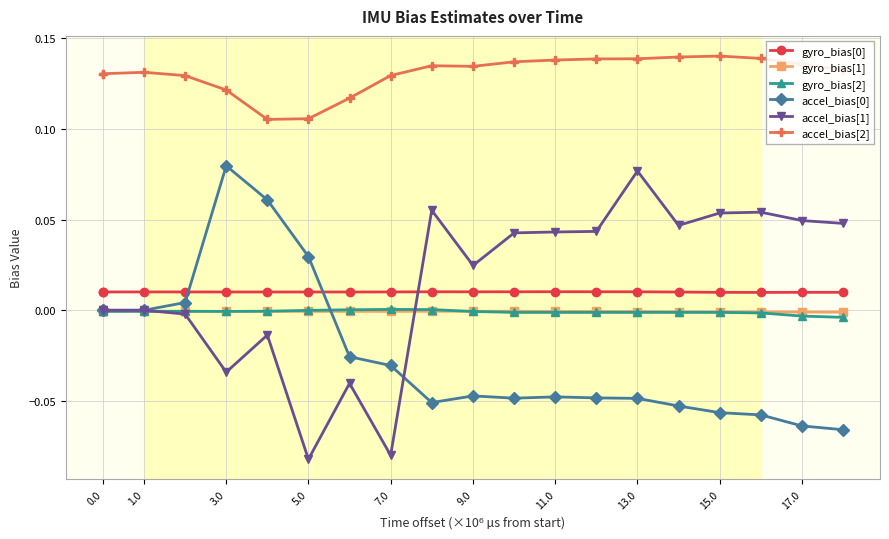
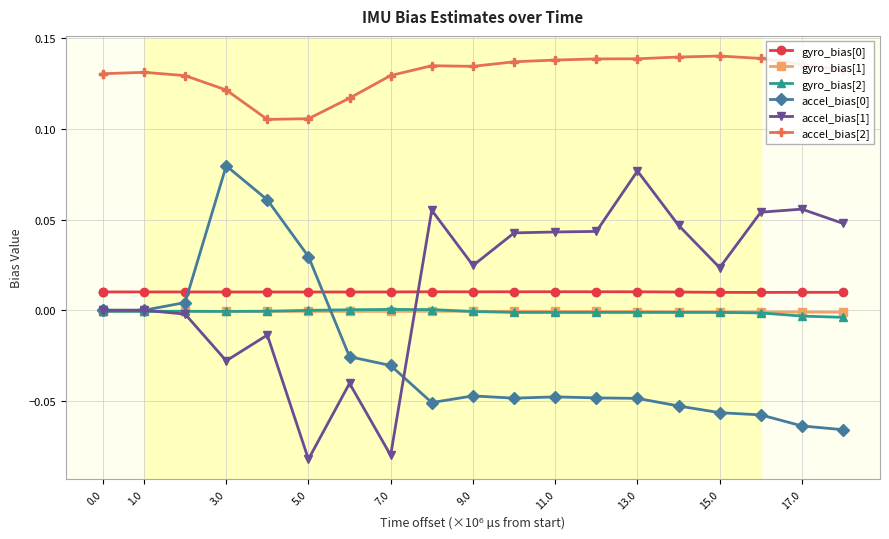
  {
    "accel_bias[1]": {
-     "3.0": -0.034,
+     "3.0": -0.028,
      "5.0": -0.082,
      "7.0": -0.080,
      "9.0": 0.025,
      "11.0": 0.043,
      "13.0": 0.077,
-     "15.0": 0.054,
-     "17.0": 0.049
+     "15.0": 0.023,
+     "17.0": 0.056
    }
  }
